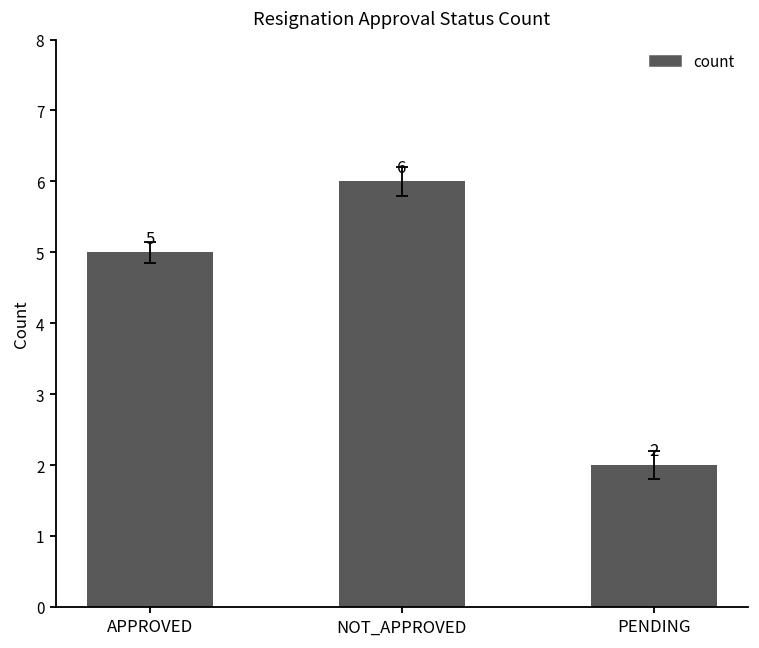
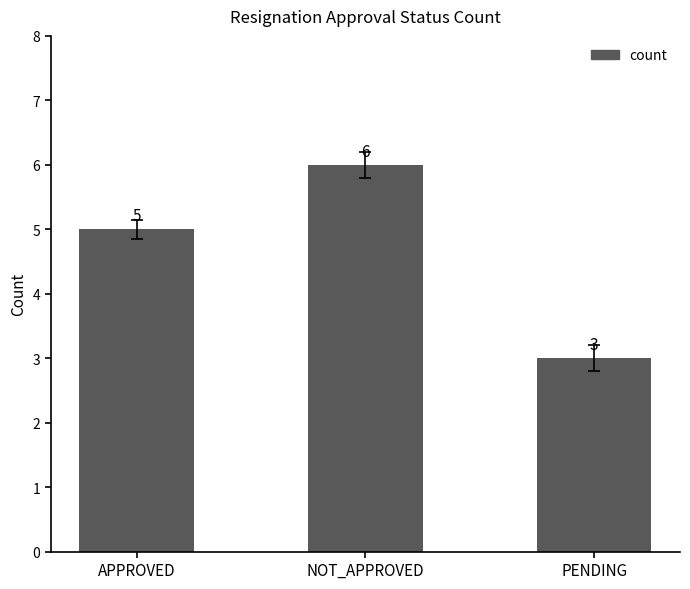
  {
    "count": {
-     "PENDING": 2
+     "PENDING": 3
    }
  }
